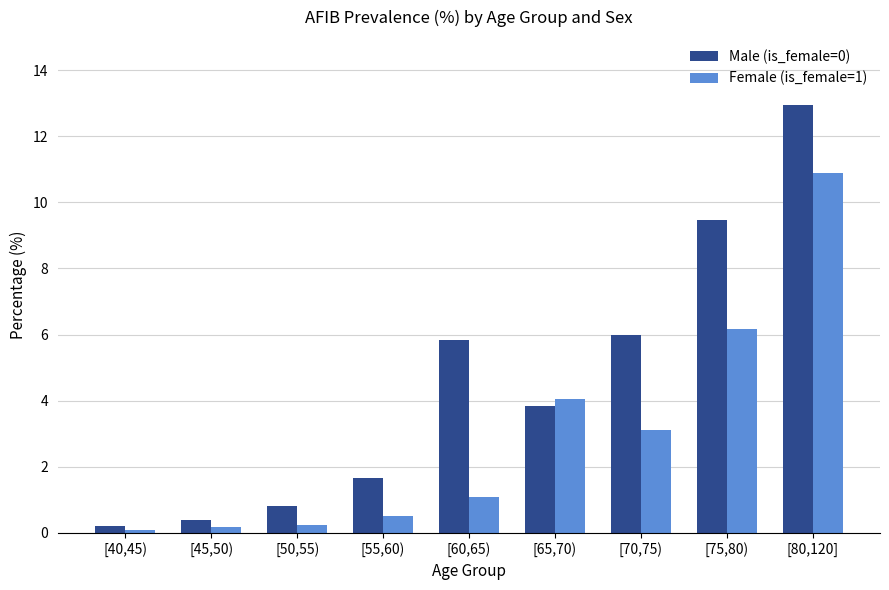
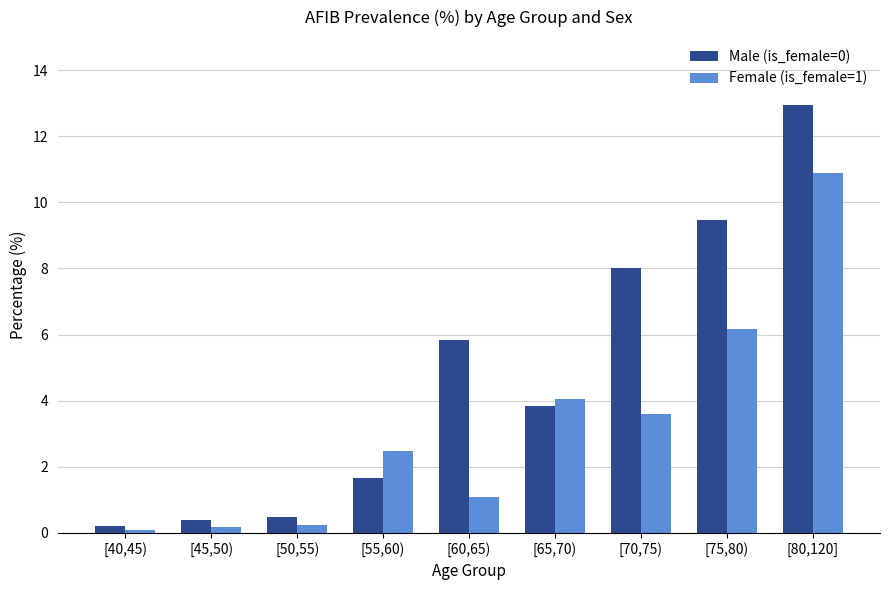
  {
    "Male (is_female=0)": {
      "[40,45)": 0.2,
      "[45,50)": 0.4,
-     "[50,55)": 0.8,
+     "[50,55)": 0.5,
      "[55,60)": 1.6,
      "[60,65)": 5.8,
      "[65,70)": 3.8,
-     "[70,75)": 6.0,
+     "[70,75)": 8.0,
      "[75,80)": 9.5,
      "[80,120]": 12.9
    },
    "Female (is_female=1)": {
      "[45,50)": 0.2,
      "[50,55)": 0.2,
-     "[55,60)": 0.5,
+     "[55,60)": 2.5,
      "[60,65)": 1.1,
      "[65,70)": 4.1,
-     "[70,75)": 3.1,
+     "[70,75)": 3.6,
      "[75,80)": 6.2,
      "[80,120]": 10.9
    }
  }
